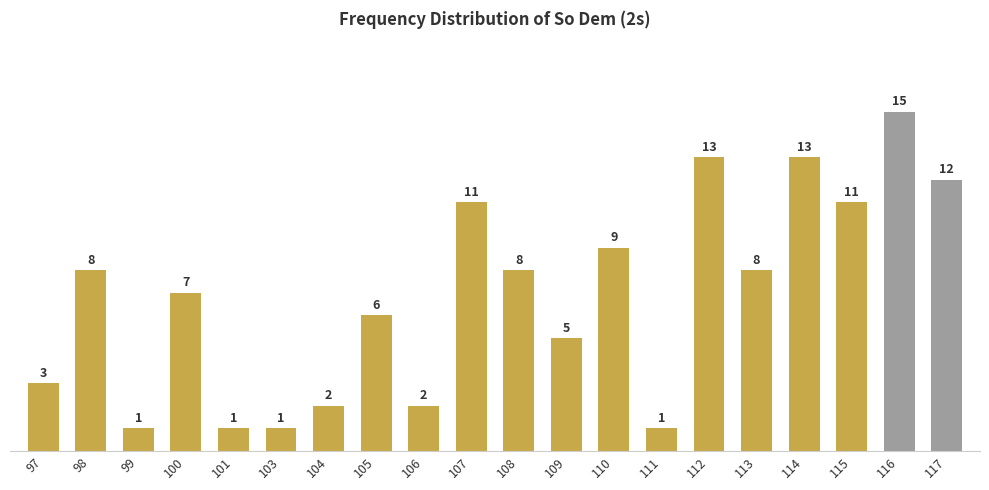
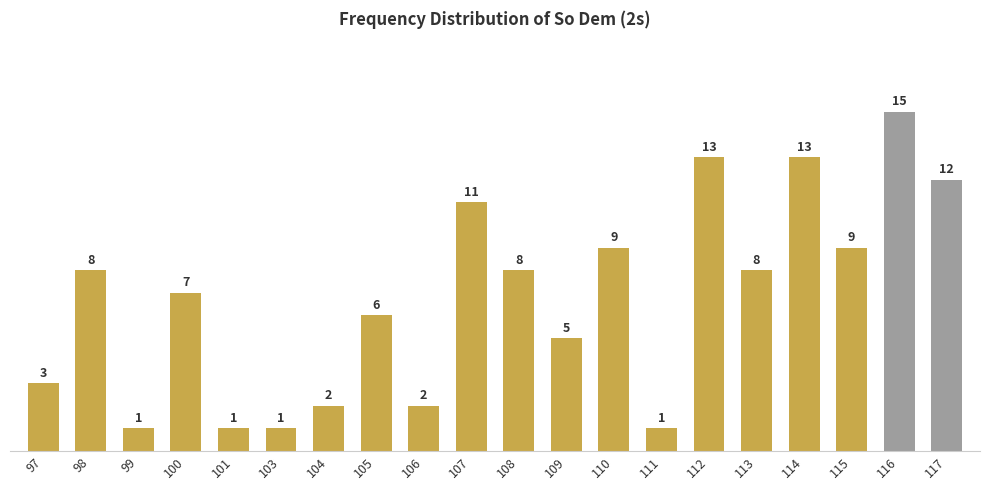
  {
    "97": 3,
    "98": 8,
    "99": 1,
    "100": 7,
    "101": 1,
    "103": 1,
    "104": 2,
    "105": 6,
    "106": 2,
    "107": 11,
    "108": 8,
    "109": 5,
    "110": 9,
    "111": 1,
    "112": 13,
    "113": 8,
    "114": 13,
-   "115": 11,
+   "115": 9,
    "116": 15,
    "117": 12
  }
